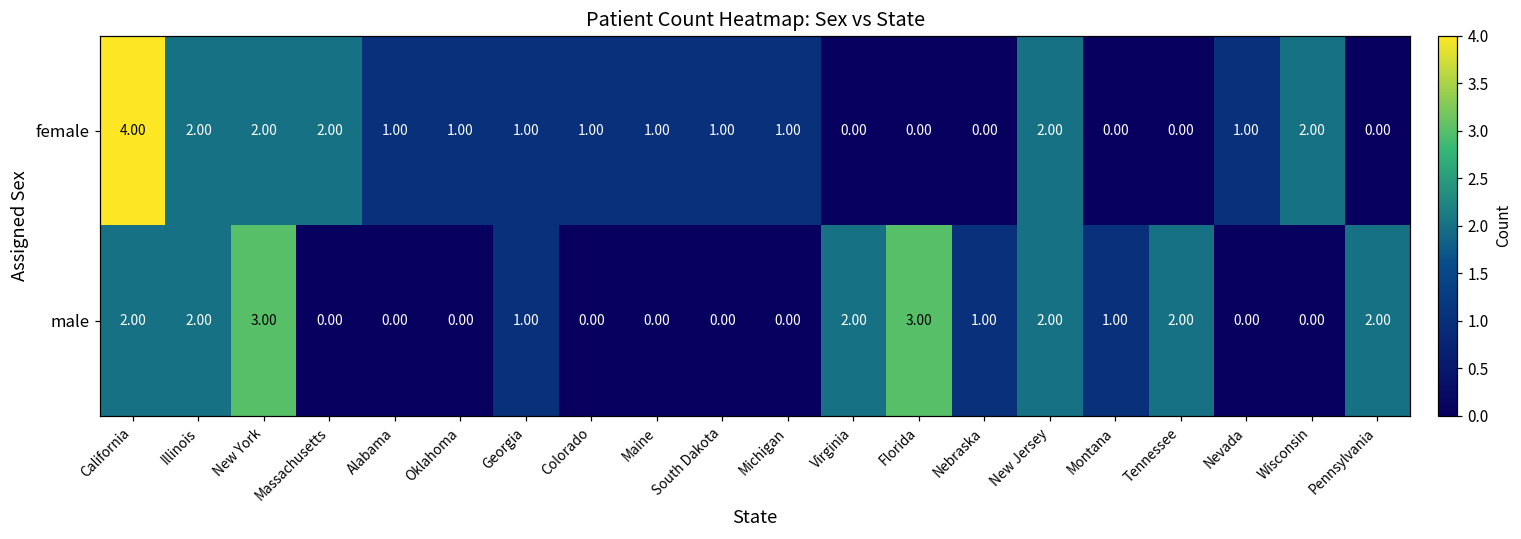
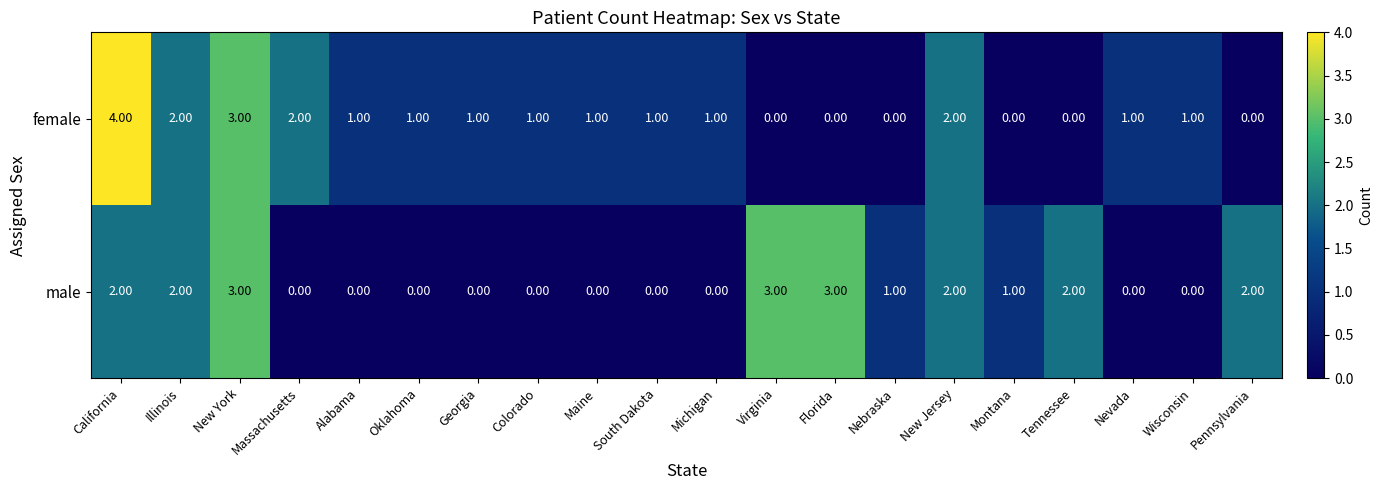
  {
    "female": {
      "California": 4.00,
      "Illinois": 2.00,
-     "New York": 2.00,
+     "New York": 3.00,
      "Massachusetts": 2.00,
      "Alabama": 1.00,
      "Oklahoma": 1.00,
      "Georgia": 1.00,
      "Colorado": 1.00,
      "Maine": 1.00,
      "South Dakota": 1.00,
      "Michigan": 1.00,
      "Virginia": 0.00,
      "Florida": 0.00,
      "Nebraska": 0.00,
      "New Jersey": 2.00,
      "Montana": 0.00,
      "Tennessee": 0.00,
      "Nevada": 1.00,
-     "Wisconsin": 2.00,
+     "Wisconsin": 1.00,
      "Pennsylvania": 0.00
    },
    "male": {
      "California": 2.00,
      "Illinois": 2.00,
      "New York": 3.00,
      "Massachusetts": 0.00,
      "Alabama": 0.00,
      "Oklahoma": 0.00,
-     "Georgia": 1.00,
+     "Georgia": 0.00,
      "Colorado": 0.00,
      "Maine": 0.00,
      "South Dakota": 0.00,
      "Michigan": 0.00,
-     "Virginia": 2.00,
+     "Virginia": 3.00,
      "Florida": 3.00,
      "Nebraska": 1.00,
      "New Jersey": 2.00,
      "Montana": 1.00,
      "Tennessee": 2.00,
      "Nevada": 0.00,
      "Wisconsin": 0.00,
      "Pennsylvania": 2.00
    }
  }
